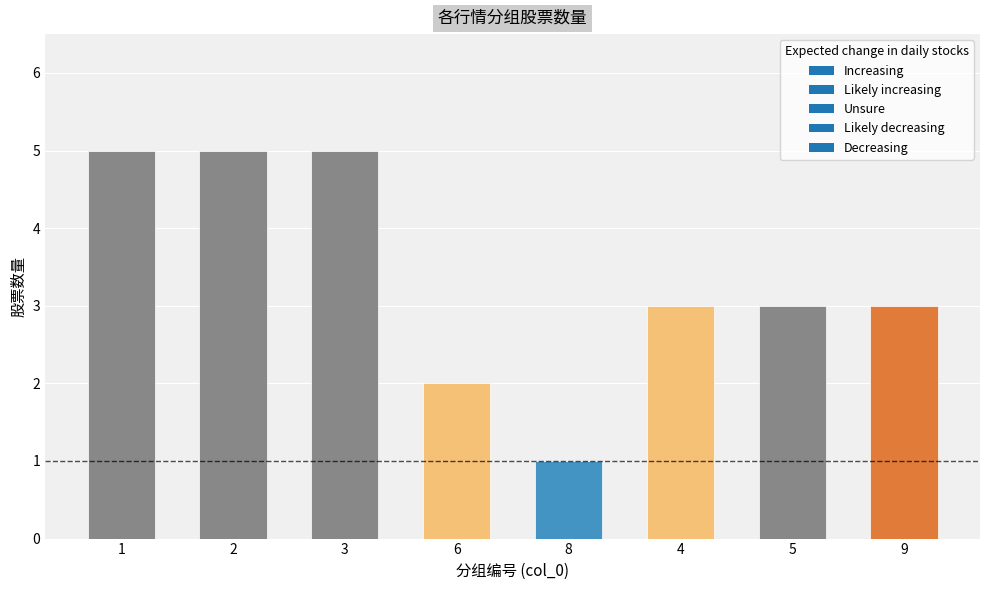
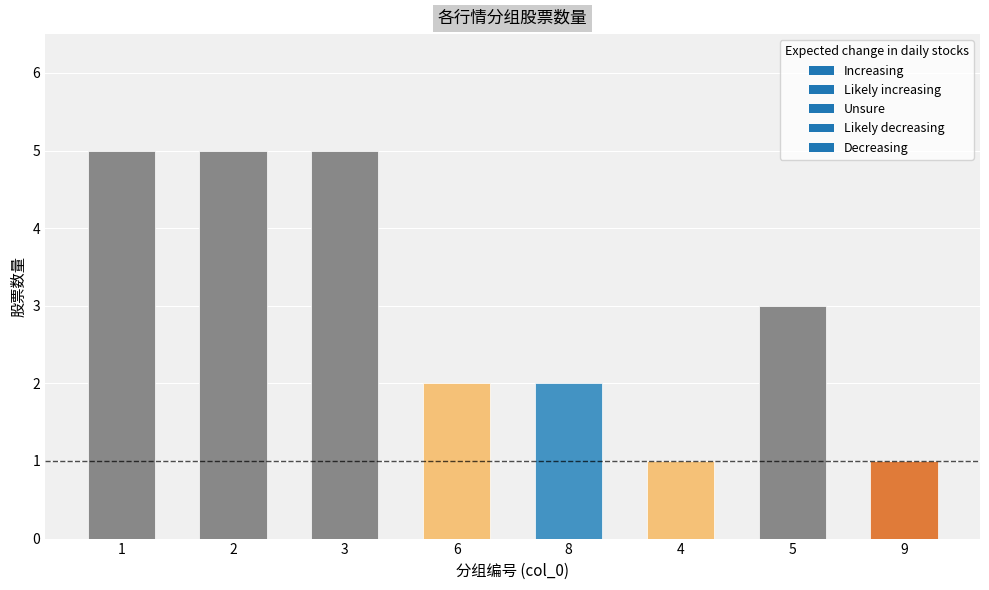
  {
    "1": 5,
    "2": 5,
    "3": 5,
    "6": 2,
-   "8": 1,
-   "4": 3,
+   "8": 2,
+   "4": 1,
    "5": 3,
-   "9": 3
+   "9": 1
  }
